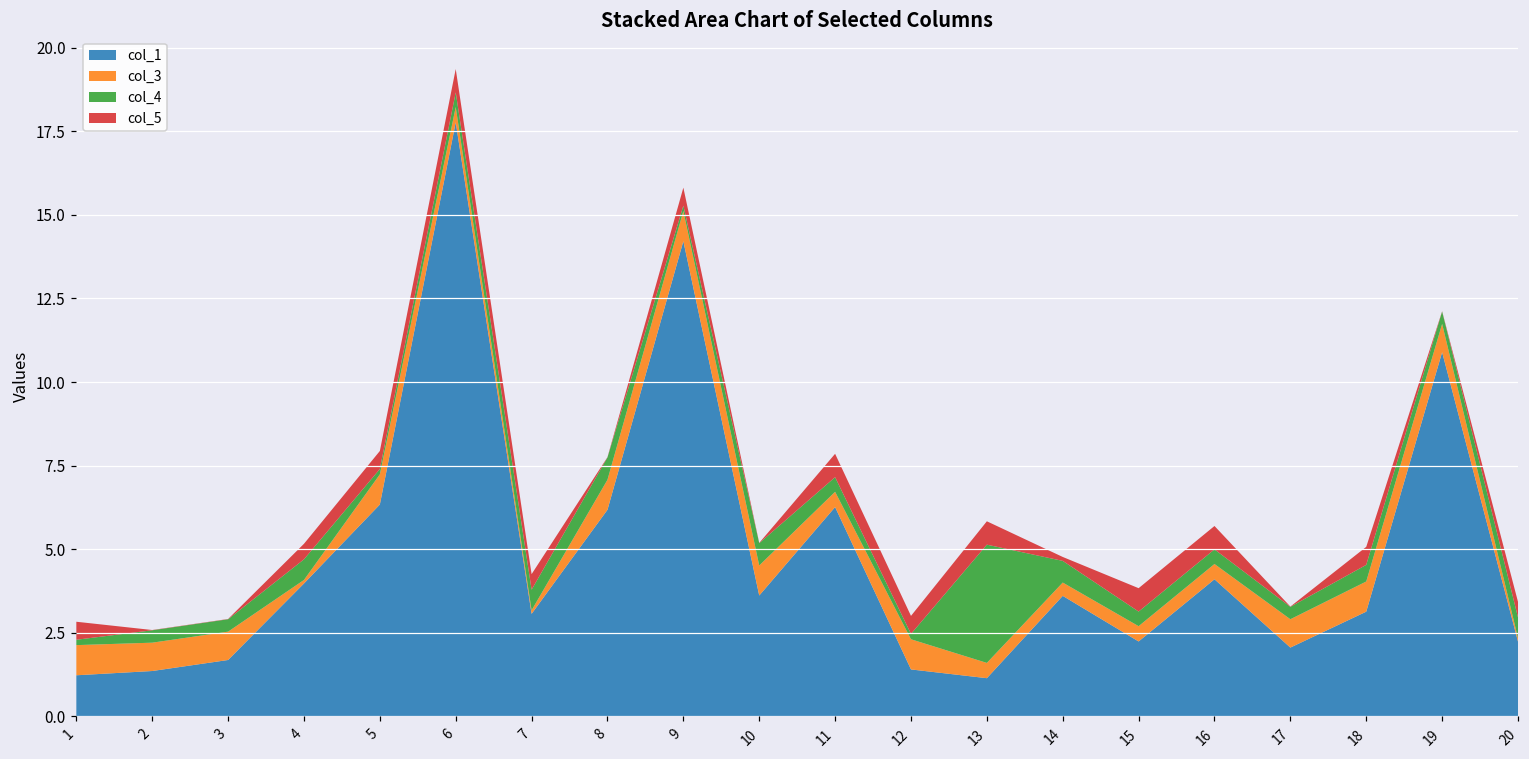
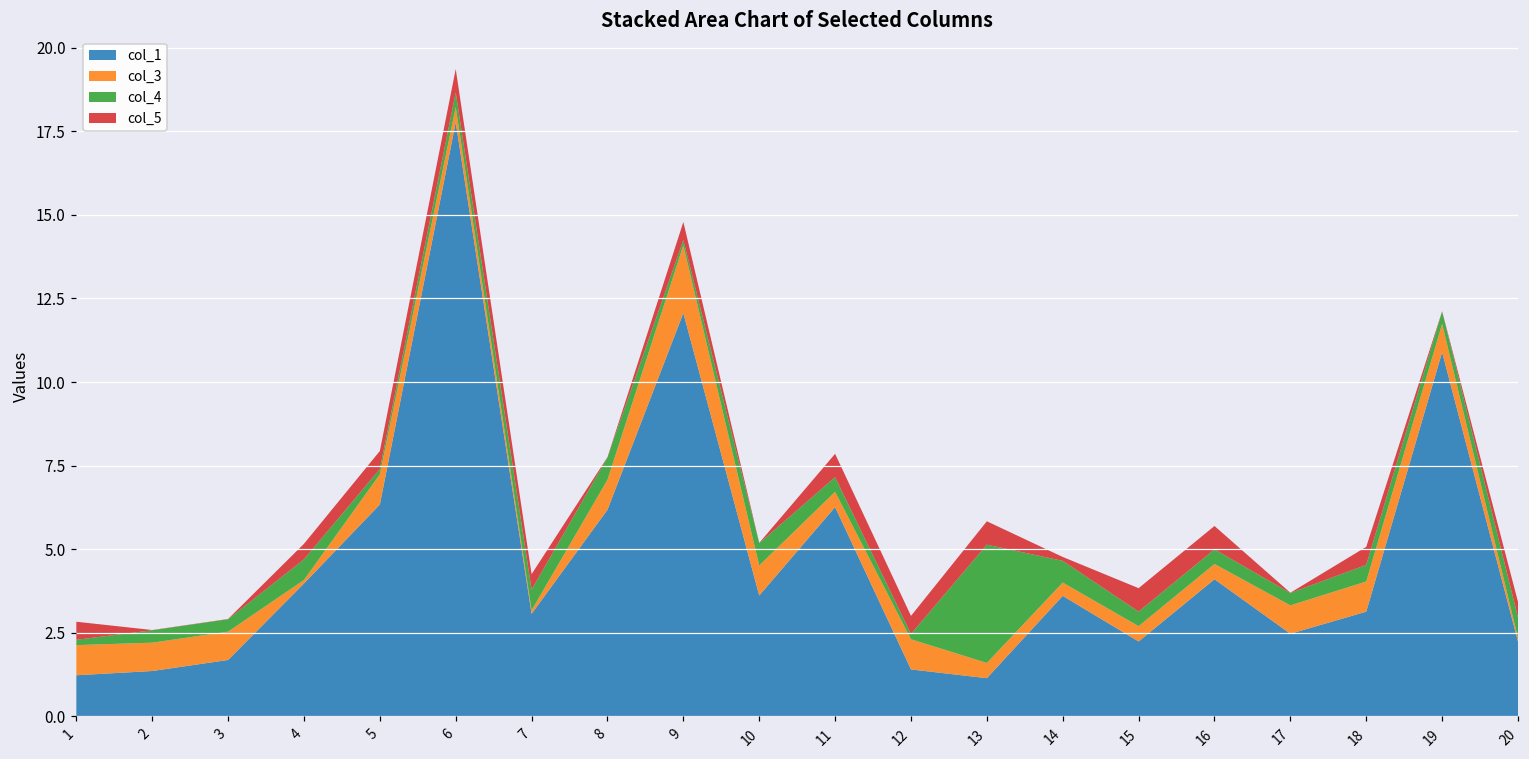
  {
    "col_1": {
      "1": 1.2,
      "2": 1.4,
      "3": 1.7,
      "4": 4.0,
      "5": 6.3,
      "6": 17.8,
      "7": 3.1,
      "8": 6.2,
-     "9": 14.2,
+     "9": 12.1,
      "10": 3.6,
      "11": 6.3,
      "12": 1.4,
      "13": 1.1,
      "14": 3.6,
      "15": 2.2,
      "16": 4.1,
-     "17": 2.1,
+     "17": 2.5,
      "18": 3.1,
      "19": 10.9,
      "20": 2.2
    },
    "col_3": {
      "1": 0.9,
      "2": 0.8,
      "3": 0.8,
      "4": 0.1,
      "5": 0.9,
      "6": 0.5,
      "7": 0.1,
      "8": 0.9,
-     "9": 0.9,
+     "9": 2.0,
      "10": 0.9,
      "11": 0.5,
      "12": 0.9,
      "13": 0.5,
      "14": 0.4,
      "15": 0.5,
      "16": 0.5,
      "17": 0.8,
      "18": 0.9,
      "19": 0.8,
      "20": 0.1
    },
    "col_4": {
      "1": 0.2,
      "4": 0.6,
      "5": 0.2,
      "6": 0.4,
      "7": 0.6,
      "9": 0.2,
      "11": 0.4,
      "12": 0.2,
      "13": 3.5,
      "14": 0.6,
      "15": 0.4,
      "16": 0.4,
      "18": 0.5,
      "20": 0.6
    },
    "col_5": {
      "1": 0.5,
      "4": 0.5,
      "5": 0.5,
      "6": 0.7,
      "7": 0.5,
      "9": 0.5,
      "11": 0.7,
      "12": 0.5,
      "13": 0.7,
      "14": 0.1,
      "15": 0.7,
      "16": 0.7,
      "18": 0.5,
      "20": 0.5
    }
  }
